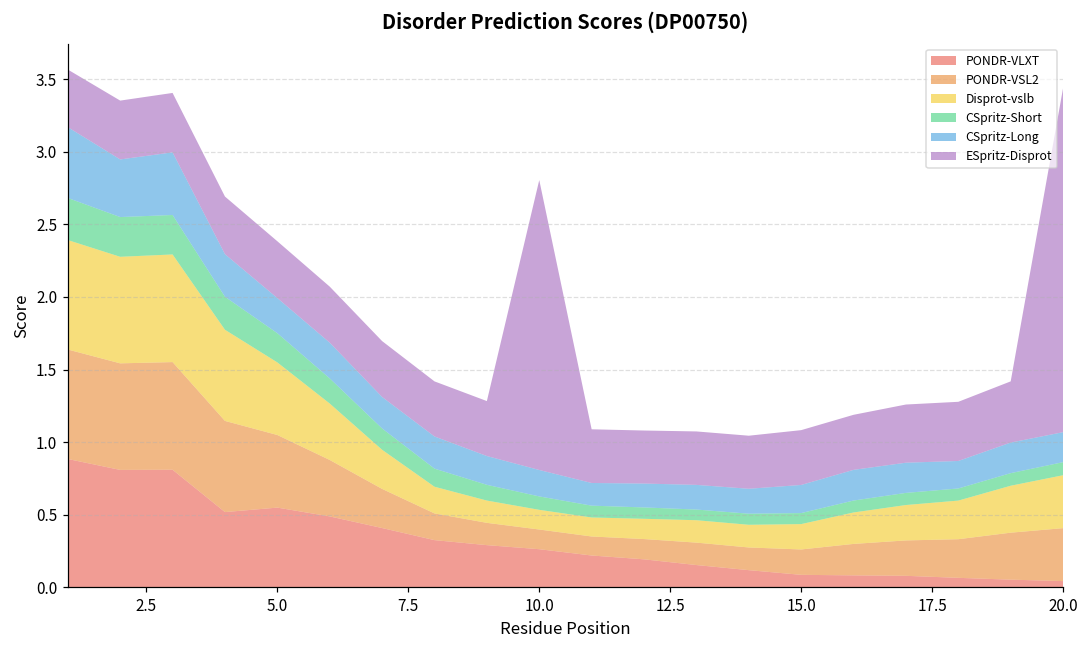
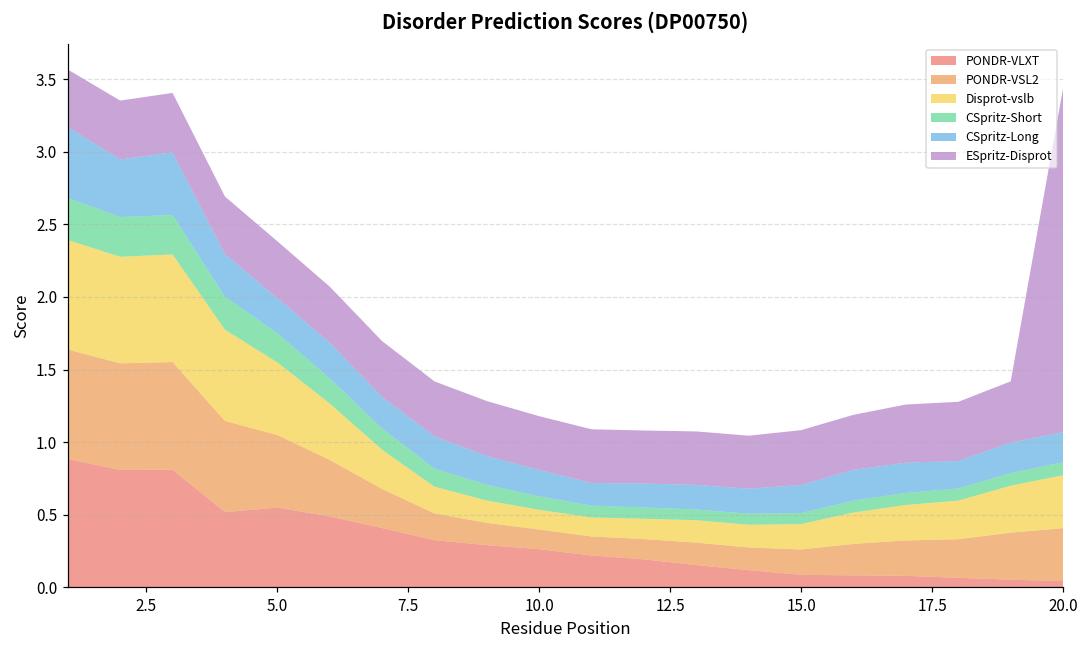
  {
    "Disprot-vslb": {
      "5.0": 0.50,
      "10.0": 0.14,
      "15.0": 0.17,
      "20.0": 0.36
    },
    "CSpritz-Short": {
      "5.0": 0.20,
      "10.0": 0.09,
      "15.0": 0.08,
      "20.0": 0.09
    },
    "CSpritz-Long": {
      "5.0": 0.24,
      "10.0": 0.18,
      "15.0": 0.19,
      "20.0": 0.21
    },
    "ESpritz-Disprot": {
      "5.0": 0.39,
-     "10.0": 2.00,
+     "10.0": 0.37,
      "15.0": 0.38,
      "20.0": 2.37
    }
  }
